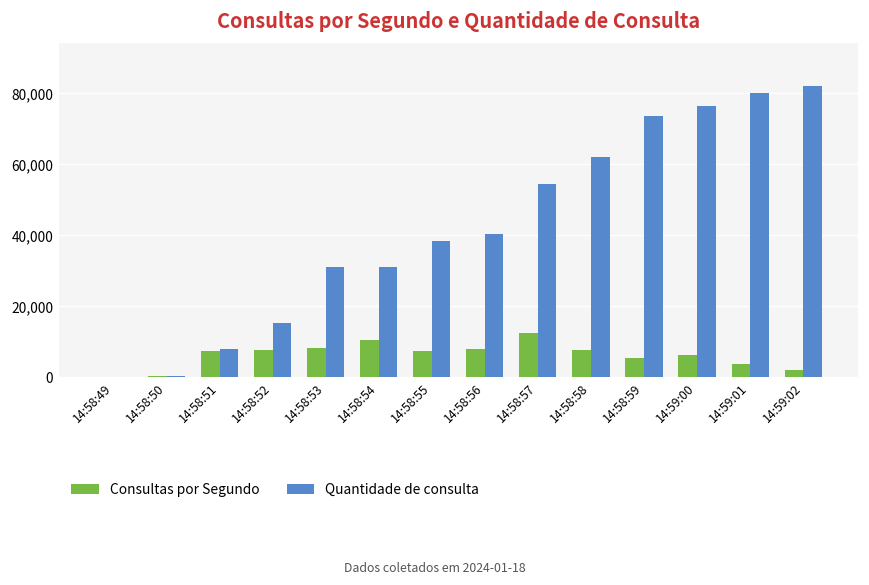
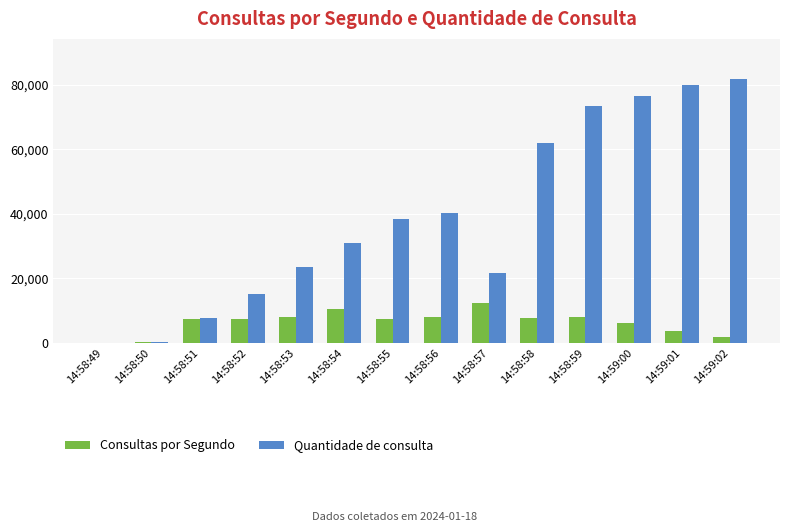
  {
    "Consultas por Segundo": {
      "14:58:49": "0",
      "14:58:51": "7,000",
      "14:58:52": "8,000",
      "14:58:53": "8,000",
      "14:58:54": "10,000",
      "14:58:55": "7,000",
      "14:58:56": "8,000",
      "14:58:57": "12,000",
      "14:58:58": "8,000",
-     "14:58:59": "5,000",
+     "14:58:59": "8,000",
      "14:59:00": "6,000",
      "14:59:01": "4,000",
      "14:59:02": "2,000"
    },
    "Quantidade de consulta": {
      "14:58:49": "0",
      "14:58:51": "8,000",
      "14:58:52": "15,000",
-     "14:58:53": "31,000",
+     "14:58:53": "23,000",
      "14:58:54": "31,000",
      "14:58:55": "38,000",
      "14:58:56": "40,000",
-     "14:58:57": "54,000",
+     "14:58:57": "22,000",
      "14:58:58": "62,000",
      "14:58:59": "73,000",
      "14:59:00": "77,000",
      "14:59:01": "80,000",
      "14:59:02": "82,000"
    }
  }
